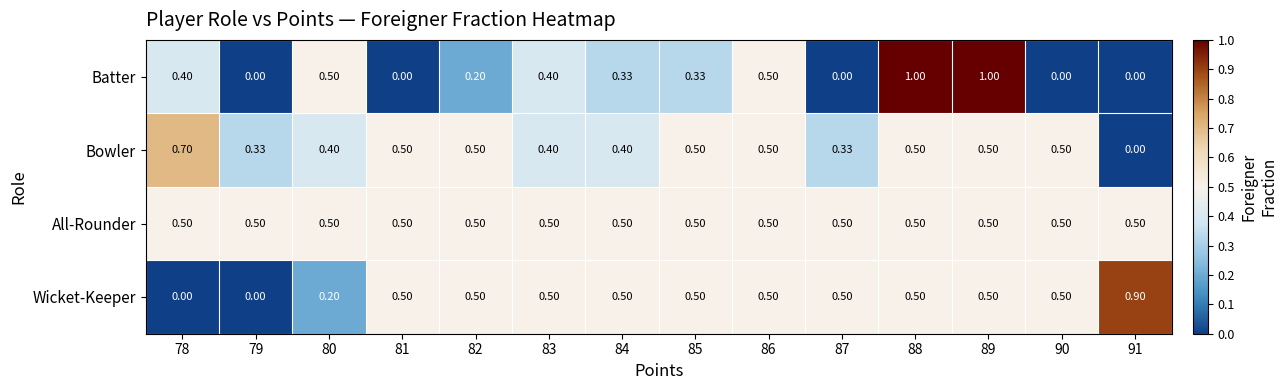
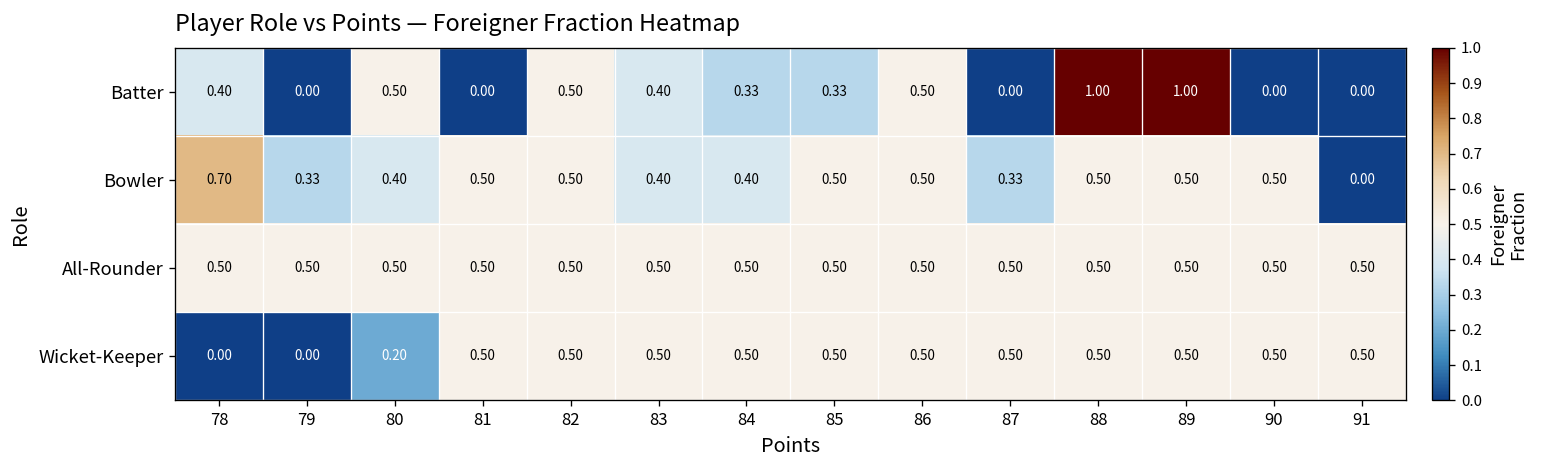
  {
    "Batter": {
      "78": 0.40,
      "79": 0.00,
      "80": 0.50,
      "81": 0.00,
-     "82": 0.20,
+     "82": 0.50,
      "83": 0.40,
      "84": 0.33,
      "85": 0.33,
      "86": 0.50,
      "87": 0.00,
      "88": 1.00,
      "89": 1.00,
      "90": 0.00,
      "91": 0.00
    },
    "Bowler": {
      "78": 0.70,
      "79": 0.33,
      "80": 0.40,
      "81": 0.50,
      "82": 0.50,
      "83": 0.40,
      "84": 0.40,
      "85": 0.50,
      "86": 0.50,
      "87": 0.33,
      "88": 0.50,
      "89": 0.50,
      "90": 0.50,
      "91": 0.00
    },
    "All-Rounder": {
      "78": 0.50,
      "79": 0.50,
      "80": 0.50,
      "81": 0.50,
      "82": 0.50,
      "83": 0.50,
      "84": 0.50,
      "85": 0.50,
      "86": 0.50,
      "87": 0.50,
      "88": 0.50,
      "89": 0.50,
      "90": 0.50,
      "91": 0.50
    },
    "Wicket-Keeper": {
      "78": 0.00,
      "79": 0.00,
      "80": 0.20,
      "81": 0.50,
      "82": 0.50,
      "83": 0.50,
      "84": 0.50,
      "85": 0.50,
      "86": 0.50,
      "87": 0.50,
      "88": 0.50,
      "89": 0.50,
      "90": 0.50,
-     "91": 0.90
+     "91": 0.50
    }
  }
